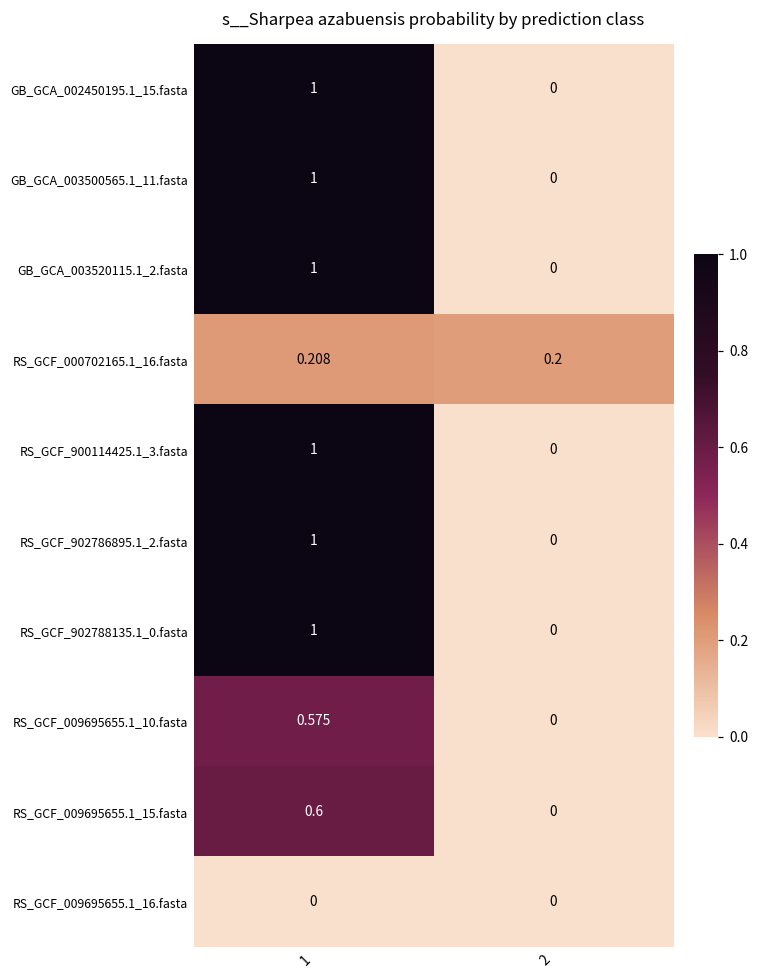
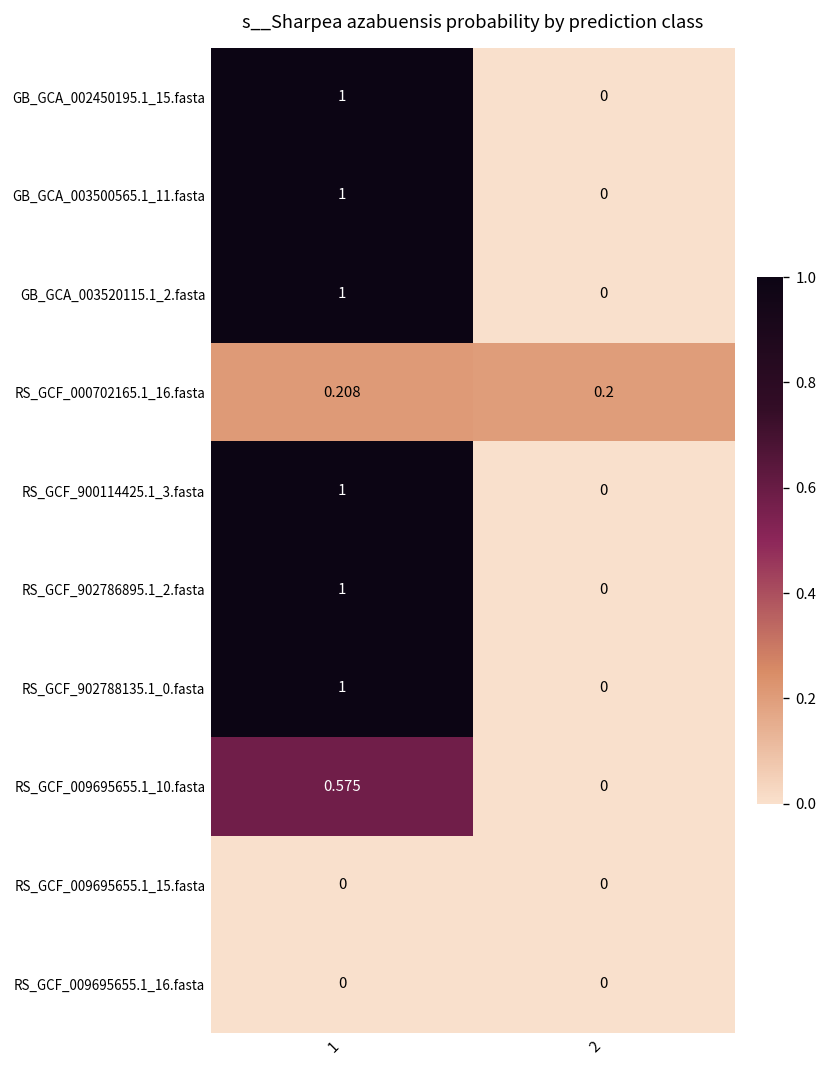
  {
    "GB_GCA_002450195.1_15.fasta": {
      "1": 1,
      "2": 0
    },
    "GB_GCA_003500565.1_11.fasta": {
      "1": 1,
      "2": 0
    },
    "GB_GCA_003520115.1_2.fasta": {
      "1": 1,
      "2": 0
    },
    "RS_GCF_000702165.1_16.fasta": {
      "1": 0.208,
      "2": 0.2
    },
    "RS_GCF_900114425.1_3.fasta": {
      "1": 1,
      "2": 0
    },
    "RS_GCF_902786895.1_2.fasta": {
      "1": 1,
      "2": 0
    },
    "RS_GCF_902788135.1_0.fasta": {
      "1": 1,
      "2": 0
    },
    "RS_GCF_009695655.1_10.fasta": {
      "1": 0.575,
      "2": 0
    },
    "RS_GCF_009695655.1_15.fasta": {
-     "1": 0.6,
+     "1": 0,
      "2": 0
    },
    "RS_GCF_009695655.1_16.fasta": {
      "1": 0,
      "2": 0
    }
  }
